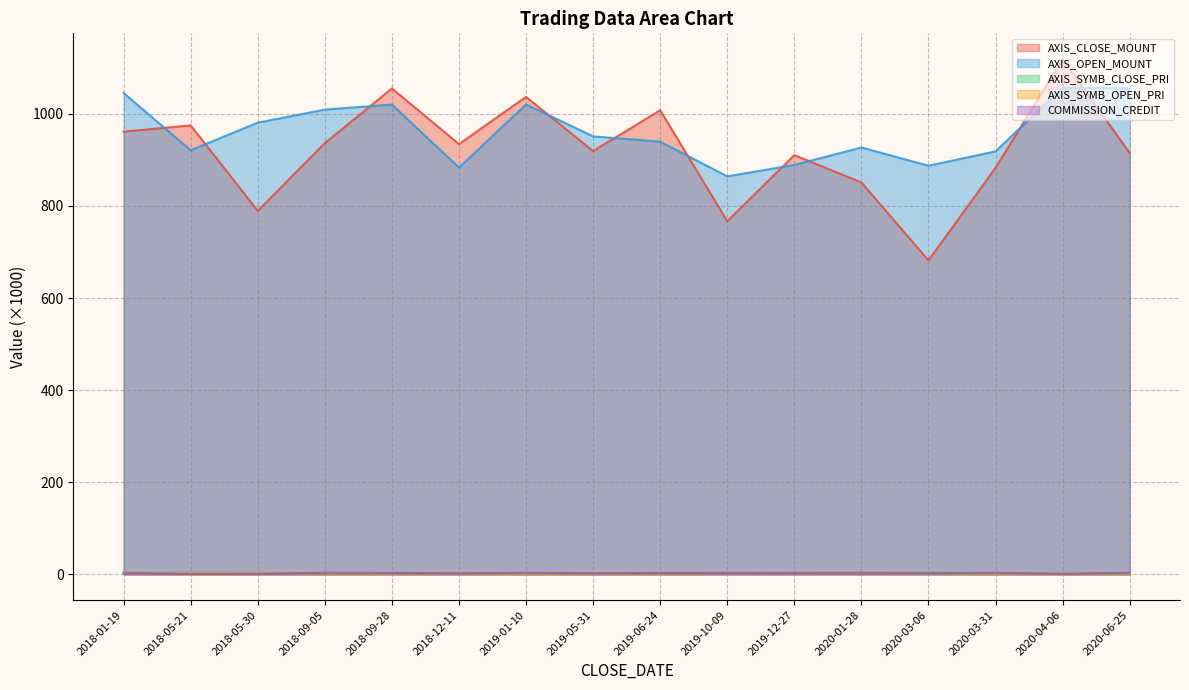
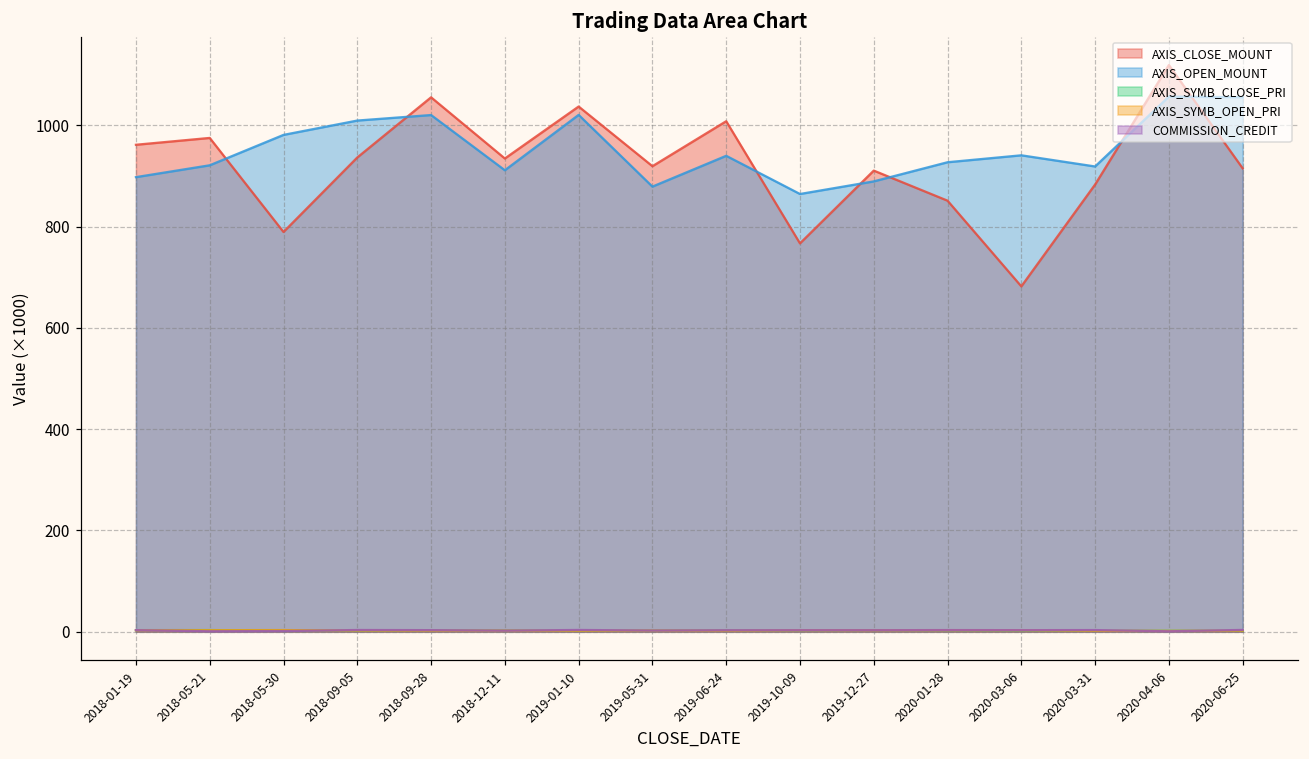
  {
    "AXIS_OPEN_MOUNT": {
-     "2018-01-19": 1050,
+     "2018-01-19": 900,
      "2018-05-21": 920,
      "2018-05-30": 980,
      "2018-09-05": 1010,
      "2018-09-28": 1020,
-     "2018-12-11": 880,
+     "2018-12-11": 910,
      "2019-01-10": 1020,
-     "2019-05-31": 950,
+     "2019-05-31": 880,
      "2019-06-24": 940,
      "2019-10-09": 860,
      "2019-12-27": 890,
      "2020-01-28": 930,
-     "2020-03-06": 890,
+     "2020-03-06": 940,
      "2020-03-31": 920
    }
  }
